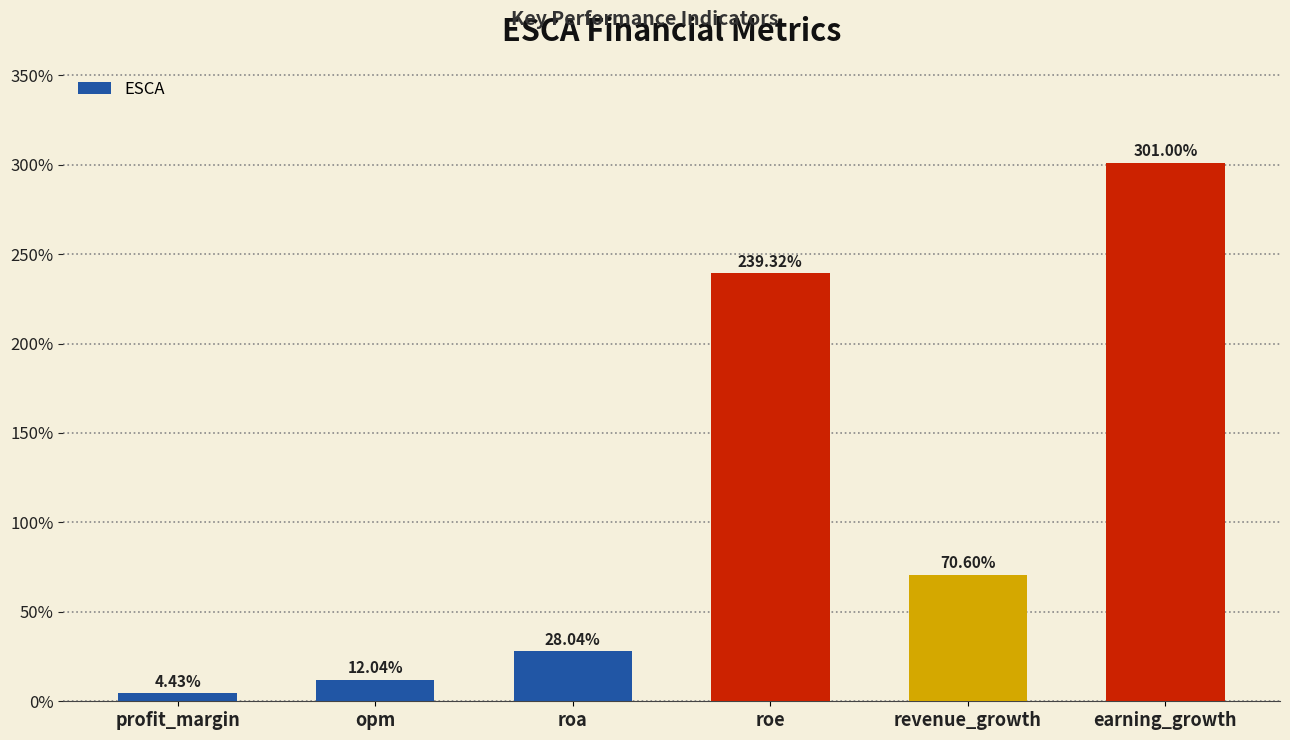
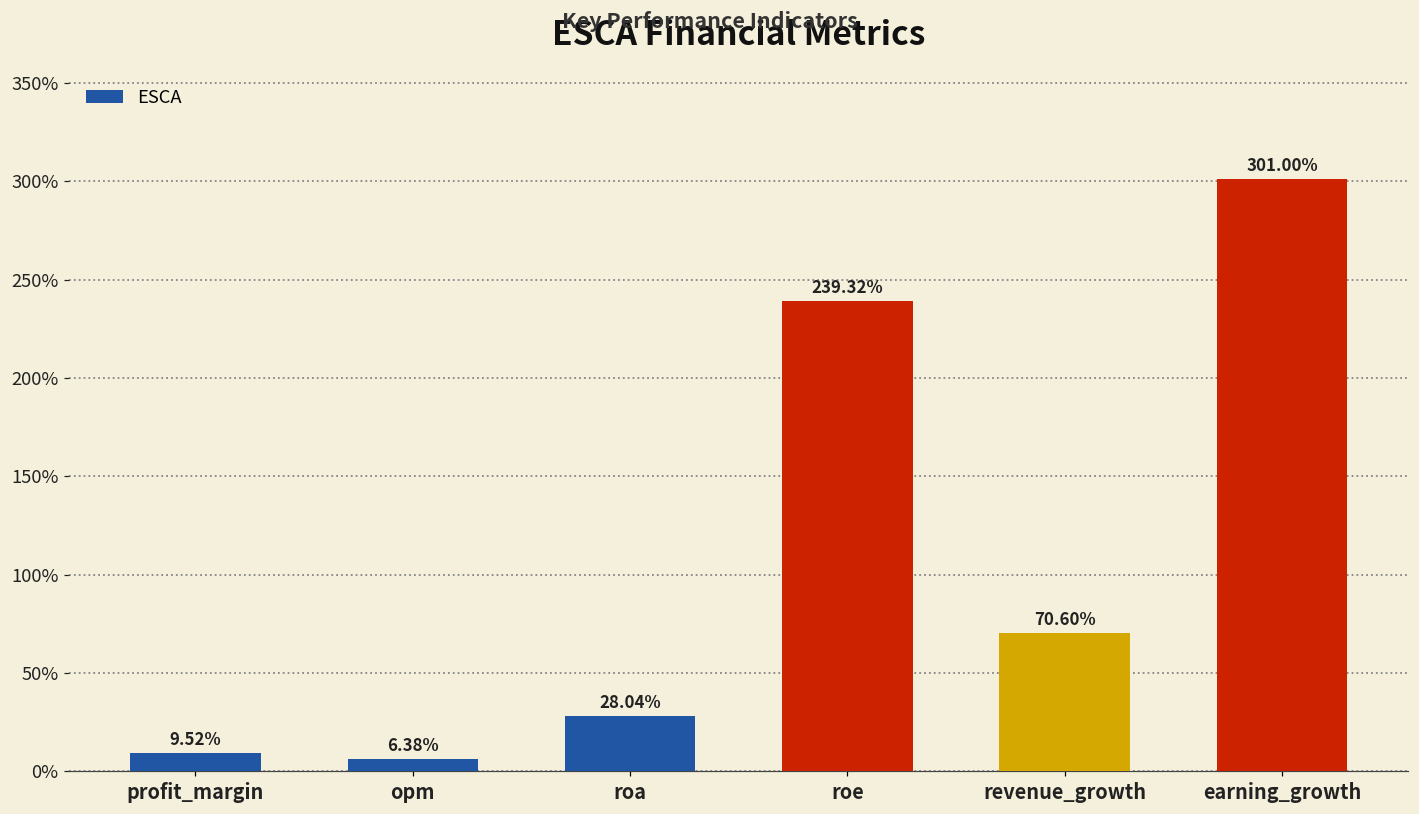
  {
-   "profit_margin": "4.43%",
-   "opm": "12.04%",
+   "profit_margin": "9.52%",
+   "opm": "6.38%",
    "roa": "28.04%",
    "roe": "239.32%",
    "revenue_growth": "70.60%",
    "earning_growth": "301.00%"
  }
